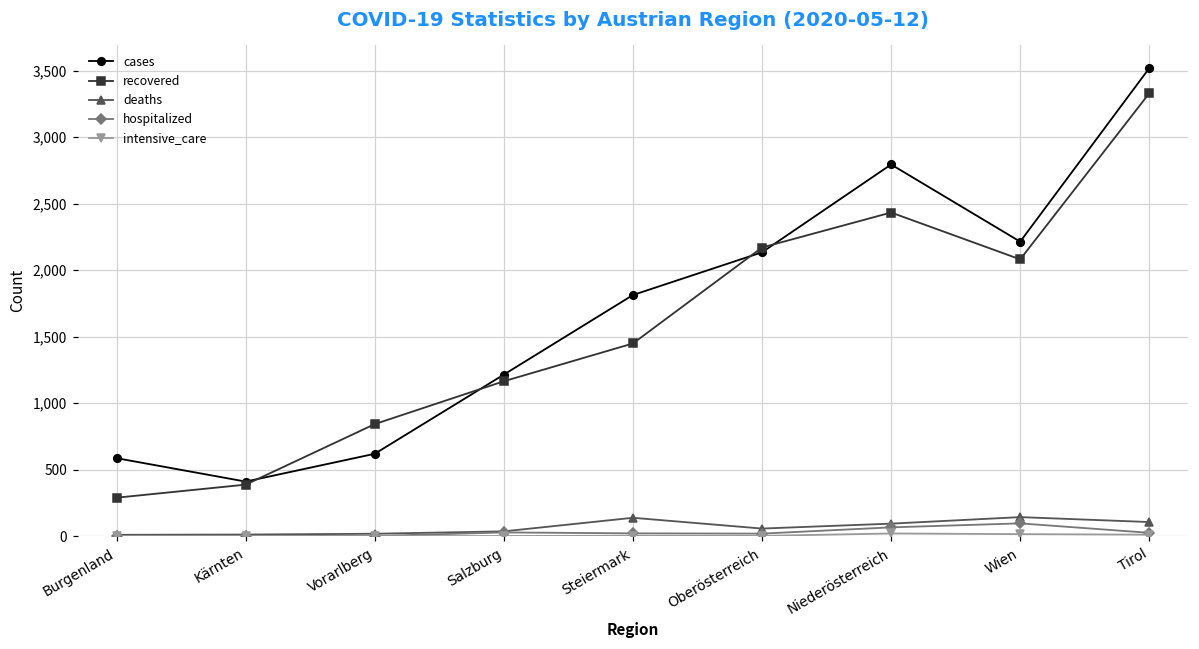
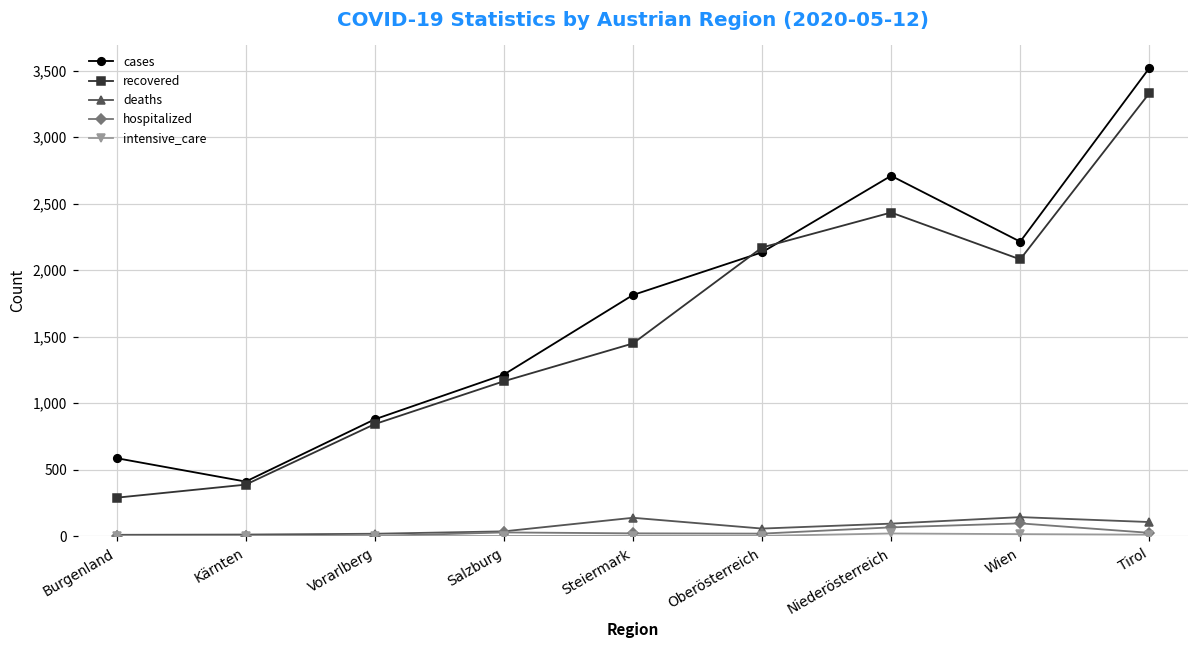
  {
    "cases": {
      "Burgenland": "590",
      "Kärnten": "410",
-     "Vorarlberg": "620",
+     "Vorarlberg": "880",
      "Salzburg": "1,220",
      "Steiermark": "1,810",
      "Oberösterreich": "2,130",
-     "Niederösterreich": "2,790",
+     "Niederösterreich": "2,710",
      "Wien": "2,210",
      "Tirol": "3,520"
    }
  }
